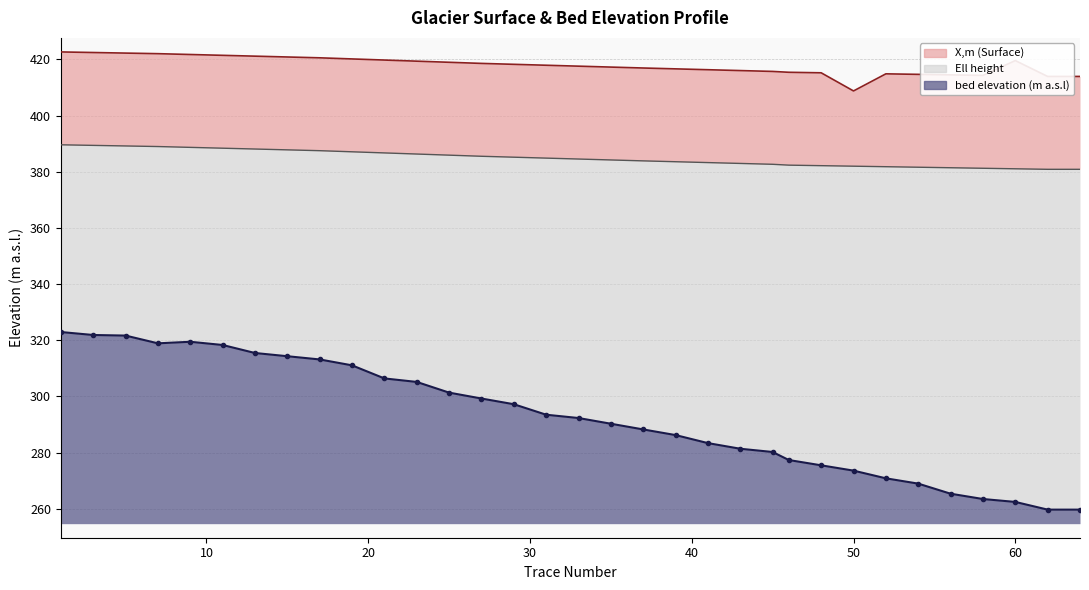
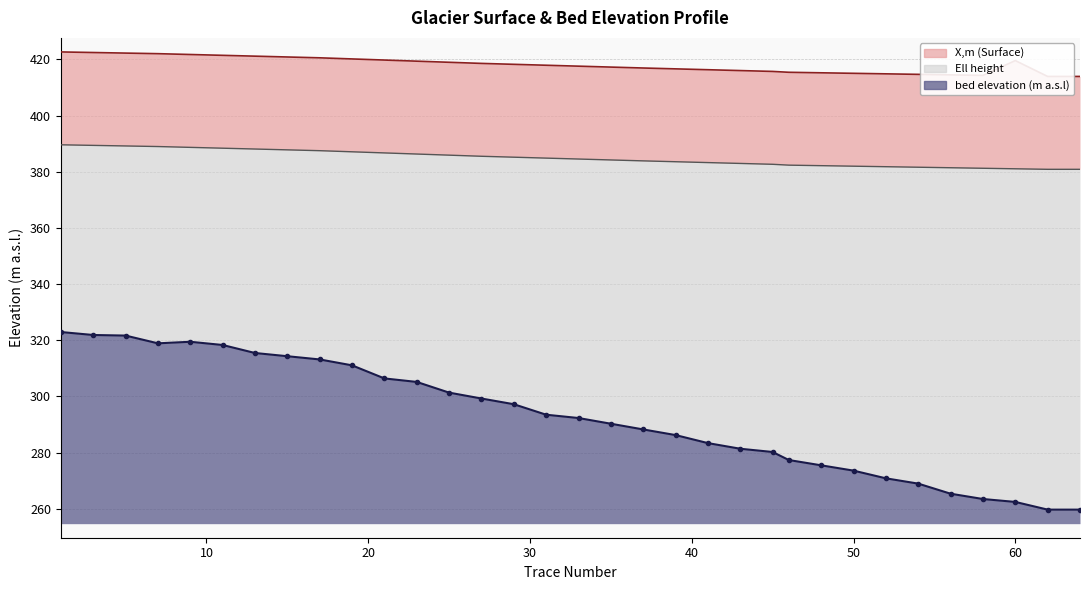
  {
    "X,m (Surface)": {
-     "50": 409
+     "50": 415
    },
    "Ell height": {
      "50": 382,
      "60": 381
    },
    "bed elevation (m a.s.l)": {
      "50": 274,
      "60": 262
    }
  }
